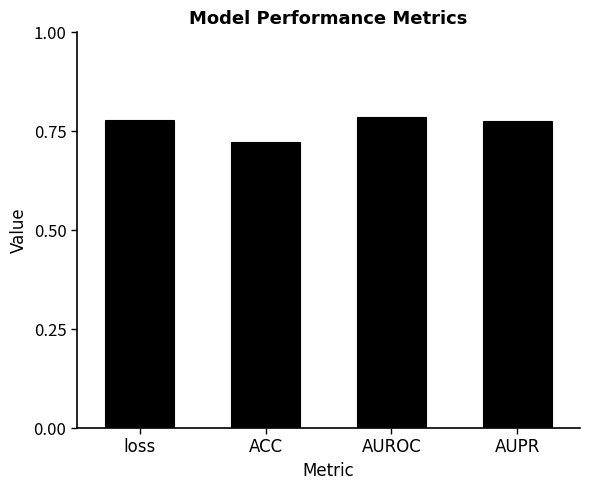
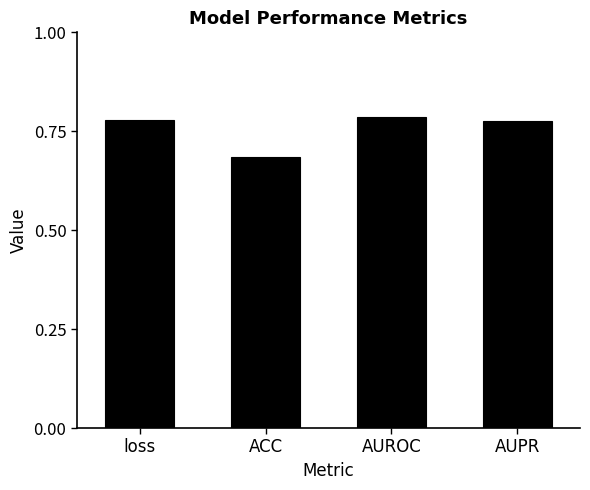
  {
    "loss": 0.78,
-   "ACC": 0.72,
+   "ACC": 0.69,
    "AUROC": 0.79,
    "AUPR": 0.78
  }
